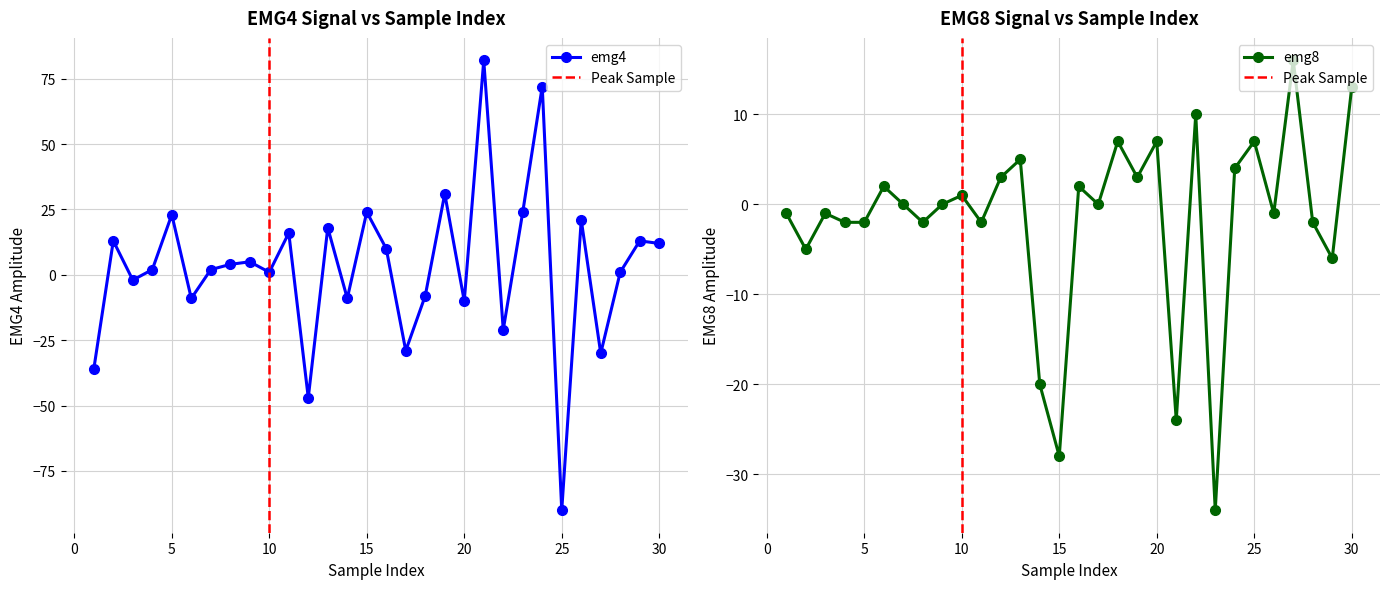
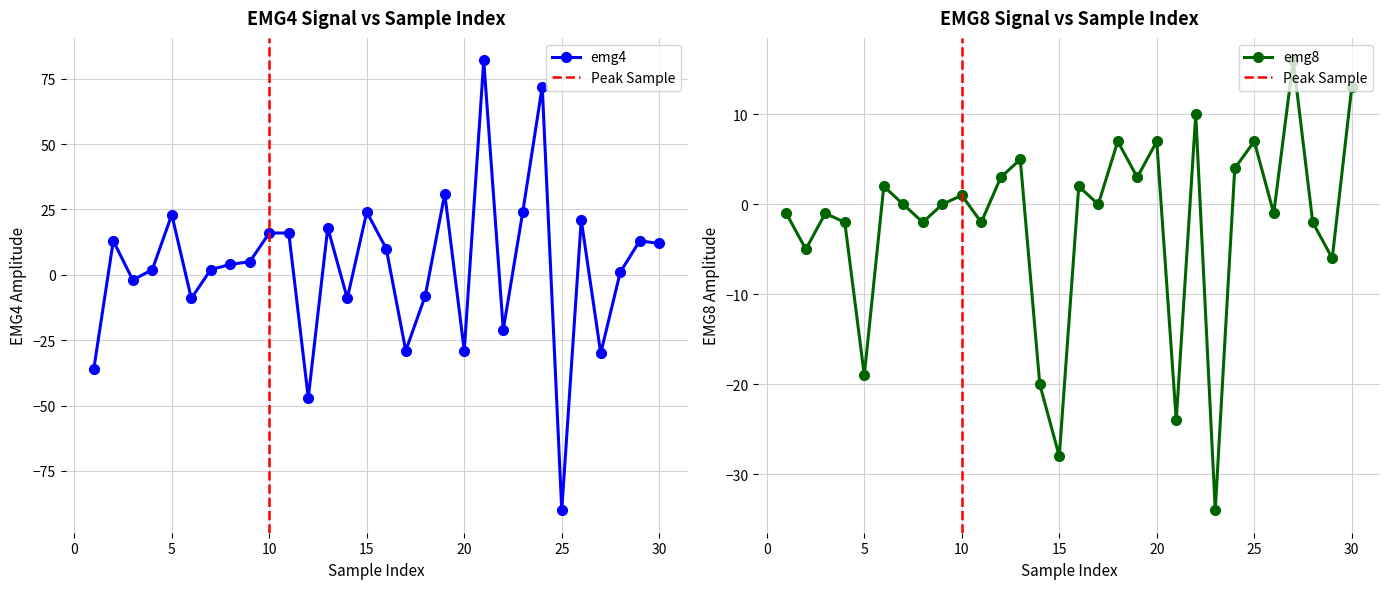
  {
    "EMG4 Signal vs Sample Index": {
      "5": 23,
-     "10": 1,
+     "10": 16,
      "15": 24,
-     "20": -10,
+     "20": -29,
      "25": -90,
      "30": 12
    },
    "EMG8 Signal vs Sample Index": {
-     "5": -2,
+     "5": -19,
      "10": 1,
      "15": -28,
      "20": 7,
      "25": 7
    }
  }
